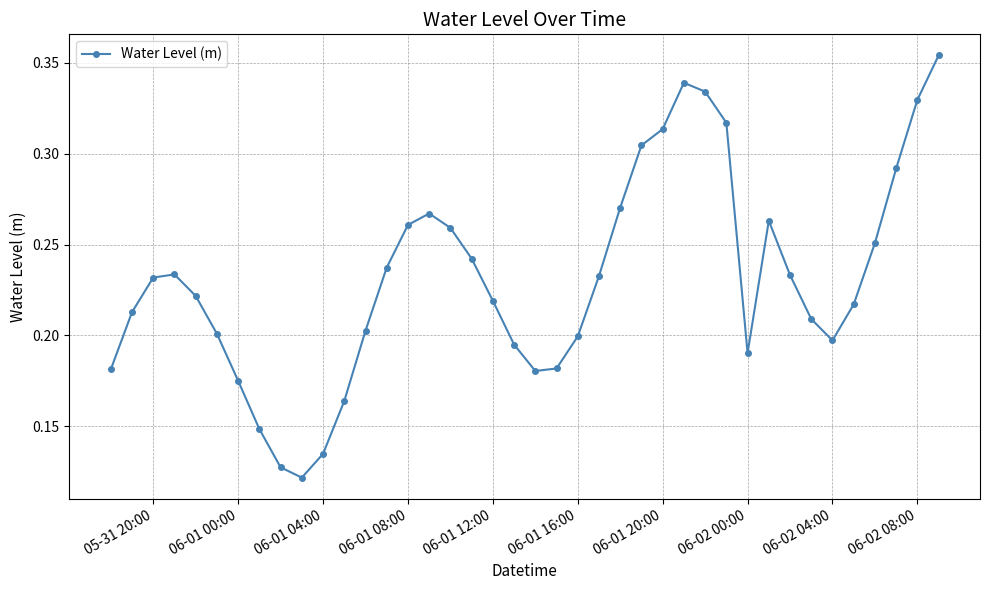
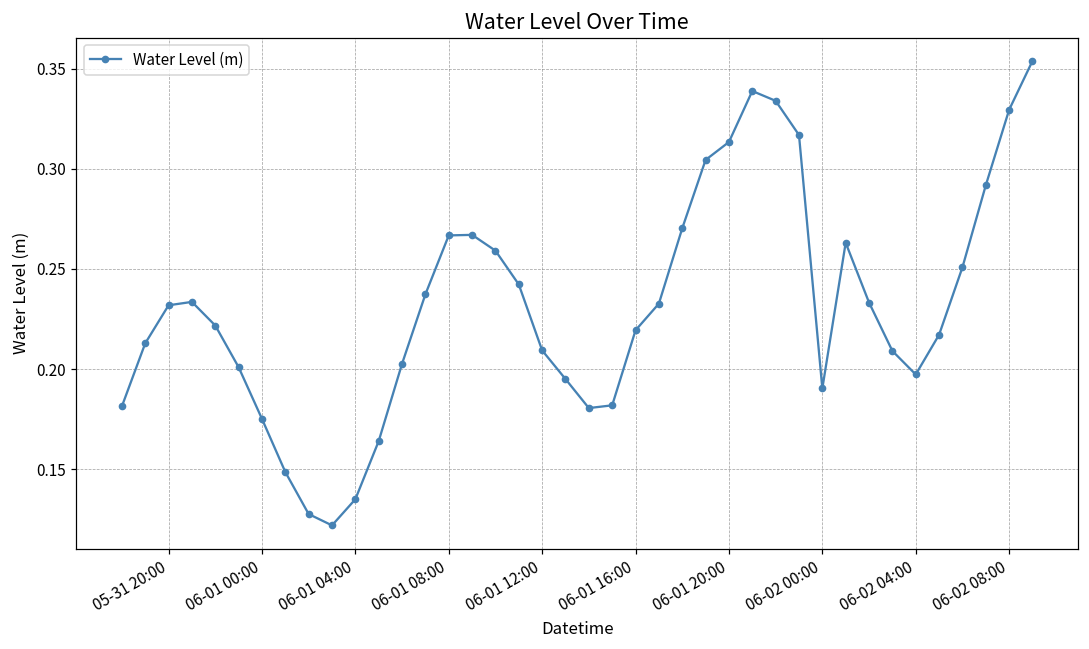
  {
    "05-31 20:00": 0.232,
    "06-01 00:00": 0.175,
    "06-01 04:00": 0.135,
-   "06-01 08:00": 0.261,
-   "06-01 12:00": 0.219,
-   "06-01 16:00": 0.200,
+   "06-01 08:00": 0.267,
+   "06-01 12:00": 0.209,
+   "06-01 16:00": 0.219,
    "06-01 20:00": 0.313,
    "06-02 00:00": 0.190,
    "06-02 04:00": 0.197,
    "06-02 08:00": 0.330
  }
